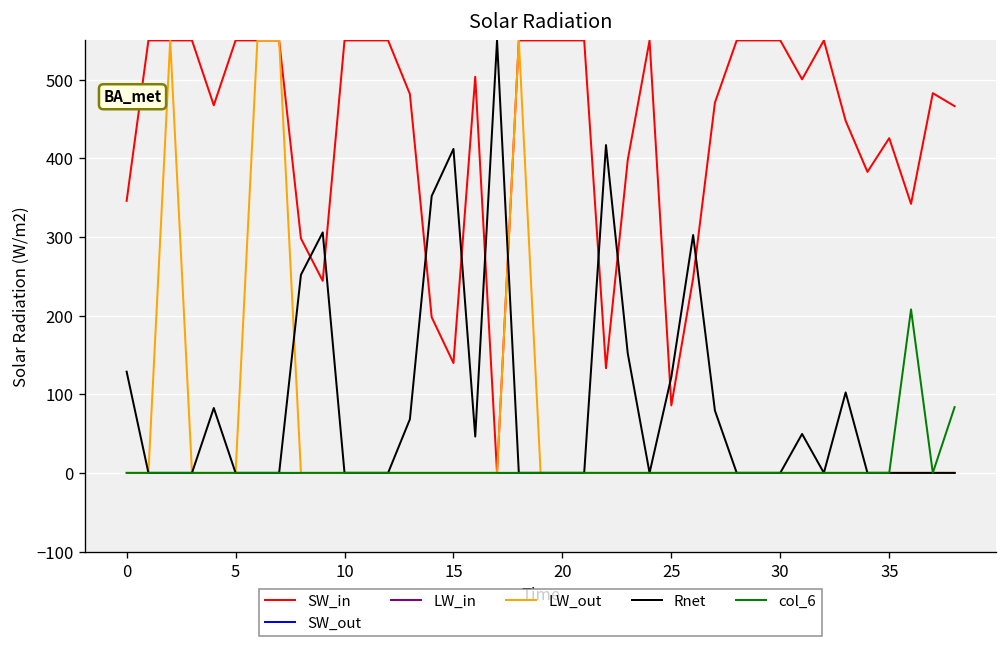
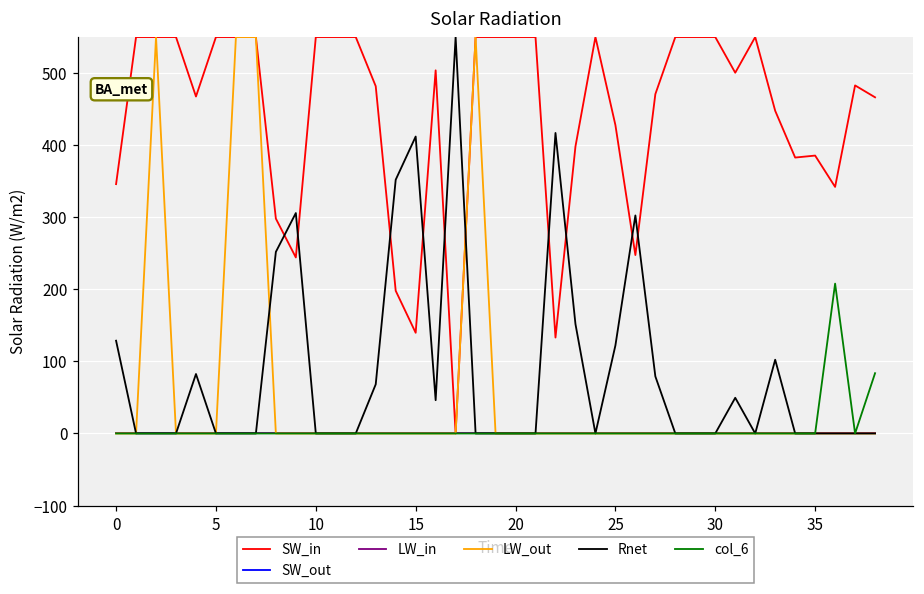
  {
    "SW_in": {
      "0": 350,
      "5": 550,
      "10": 550,
      "15": 140,
      "20": 550,
-     "25": 90,
+     "25": 430,
      "30": 550,
-     "35": 430
+     "35": 390
    },
    "Rnet": {
      "0": 130,
      "15": 410,
      "25": 120
    }
  }
